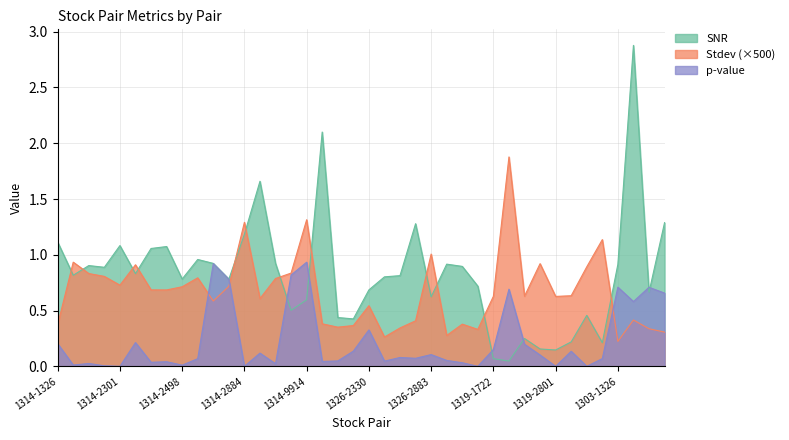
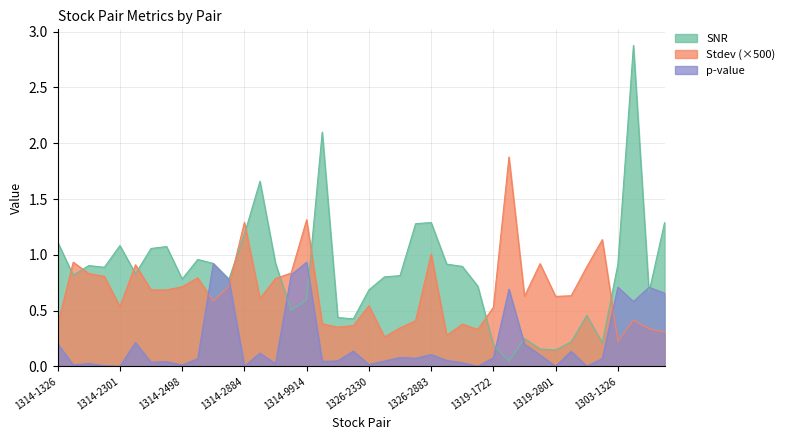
  {
    "SNR": {
      "1314-1326": 1.11,
      "1314-2301": 1.08,
      "1314-2498": 0.78,
      "1314-2884": 1.18,
      "1314-9914": 0.60,
      "1326-2330": 0.69,
-     "1326-2883": 0.62,
-     "1319-1722": 0.07,
+     "1326-2883": 1.29,
+     "1319-1722": 0.19,
      "1319-2801": 0.15,
      "1303-1326": 0.92
    },
    "Stdev (×500)": {
      "1314-1326": 0.37,
-     "1314-2301": 0.73,
+     "1314-2301": 0.54,
      "1314-2498": 0.71,
      "1314-2884": 1.29,
      "1314-9914": 1.31,
      "1326-2330": 0.54,
      "1326-2883": 1.01,
-     "1319-1722": 0.63,
+     "1319-1722": 0.53,
      "1319-2801": 0.63,
      "1303-1326": 0.22
    },
    "p-value": {
      "1314-1326": 0.20,
      "1314-2301": 0.00,
      "1314-2498": 0.01,
      "1314-2884": 0.00,
      "1314-9914": 0.93,
-     "1326-2330": 0.33,
+     "1326-2330": 0.02,
      "1326-2883": 0.11,
-     "1319-1722": 0.15,
+     "1319-1722": 0.08,
      "1319-2801": 0.00,
      "1303-1326": 0.71
    }
  }
